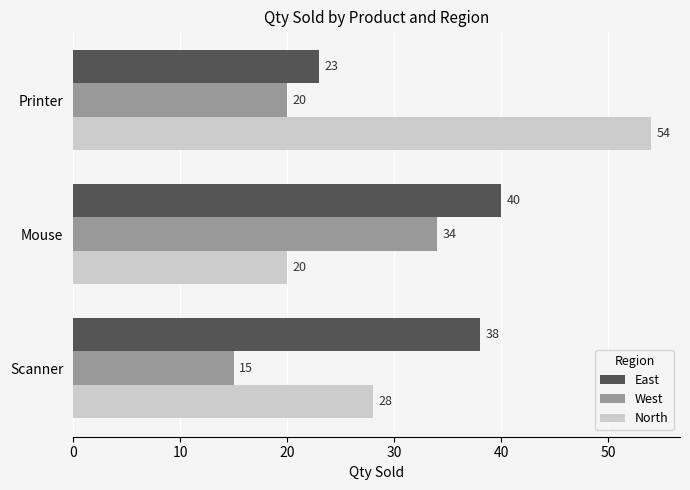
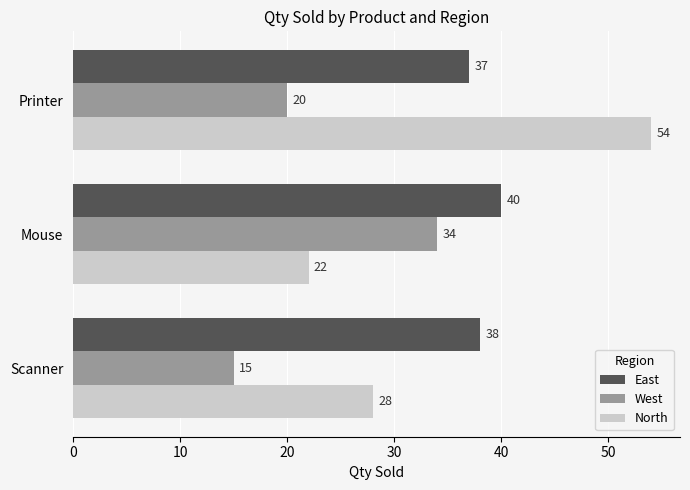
  {
    "East": {
-     "Printer": 23,
+     "Printer": 37,
      "Mouse": 40,
      "Scanner": 38
    },
    "West": {
      "Printer": 20,
      "Mouse": 34,
      "Scanner": 15
    },
    "North": {
      "Printer": 54,
-     "Mouse": 20,
+     "Mouse": 22,
      "Scanner": 28
    }
  }
